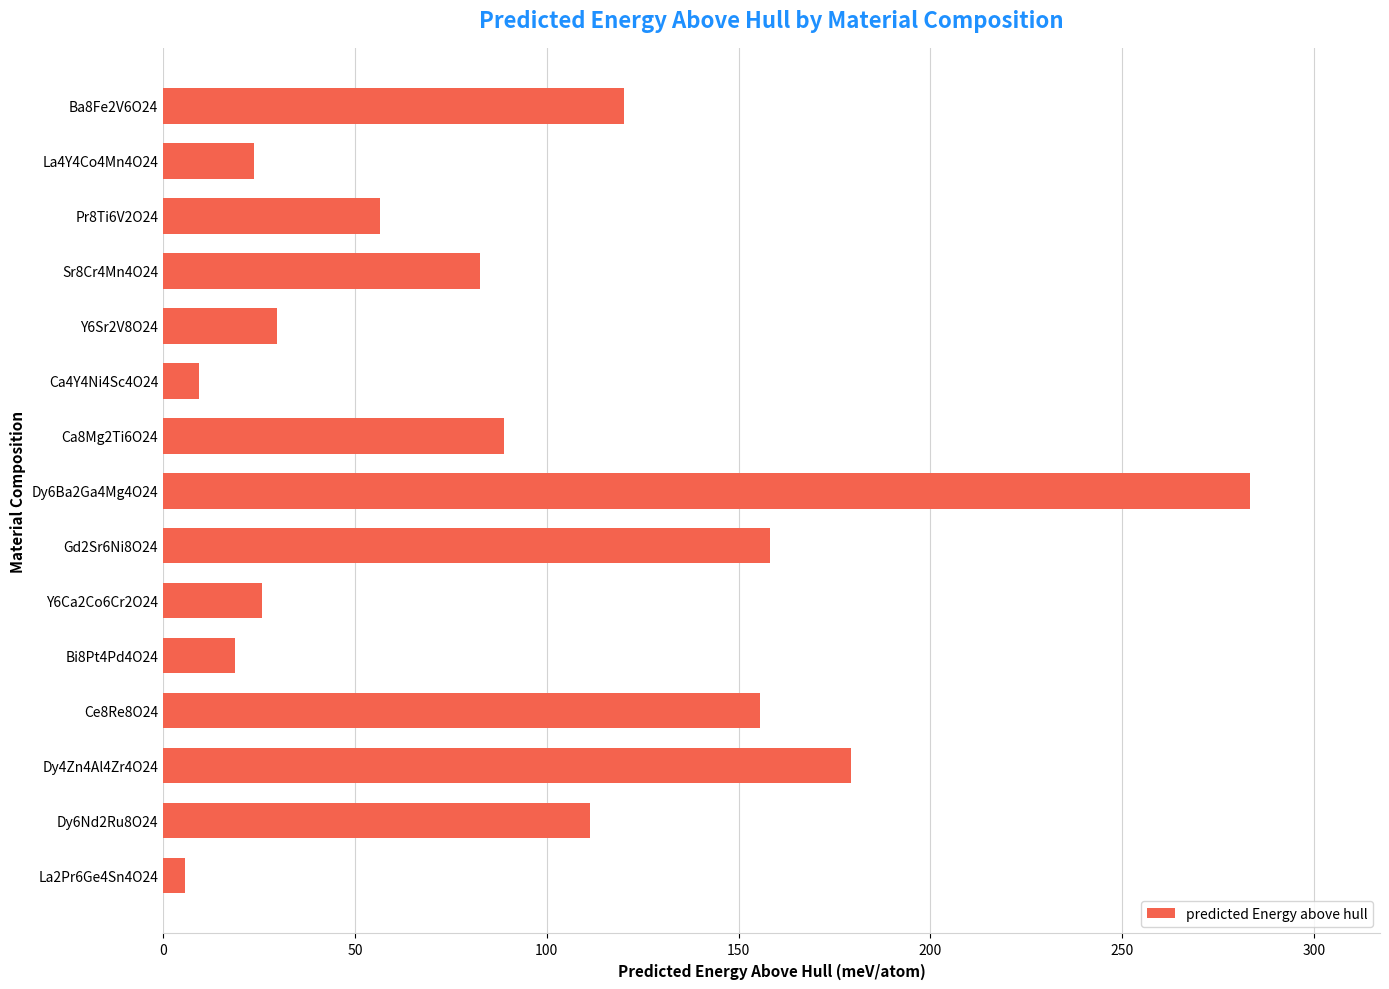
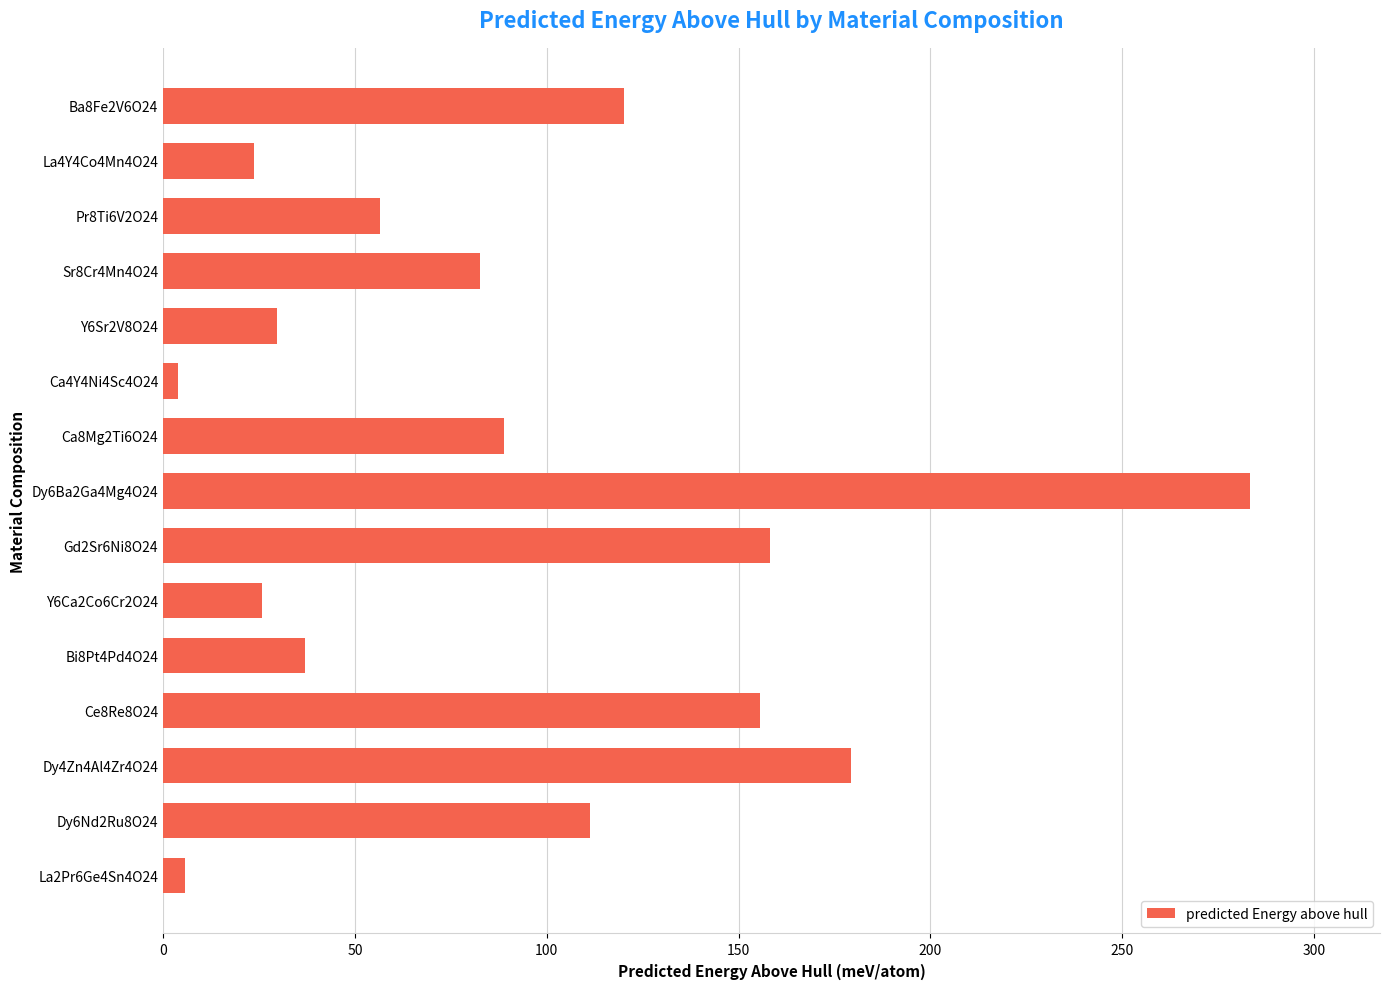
  {
    "Ba8Fe2V6O24": 120,
    "La4Y4Co4Mn4O24": 24,
    "Pr8Ti6V2O24": 57,
    "Sr8Cr4Mn4O24": 82,
    "Y6Sr2V8O24": 30,
-   "Ca4Y4Ni4Sc4O24": 9,
+   "Ca4Y4Ni4Sc4O24": 4,
    "Ca8Mg2Ti6O24": 89,
    "Dy6Ba2Ga4Mg4O24": 283,
    "Gd2Sr6Ni8O24": 158,
    "Y6Ca2Co6Cr2O24": 26,
-   "Bi8Pt4Pd4O24": 19,
+   "Bi8Pt4Pd4O24": 37,
    "Ce8Re8O24": 155,
    "Dy4Zn4Al4Zr4O24": 179,
    "Dy6Nd2Ru8O24": 111,
    "La2Pr6Ge4Sn4O24": 6
  }
